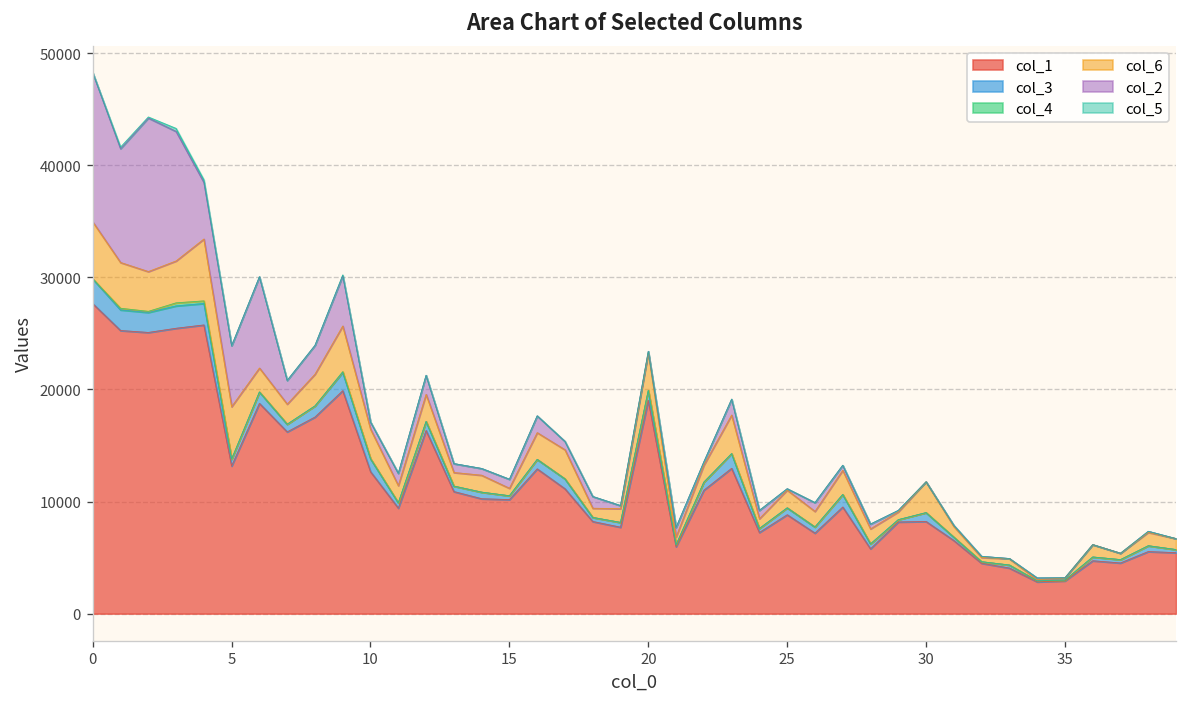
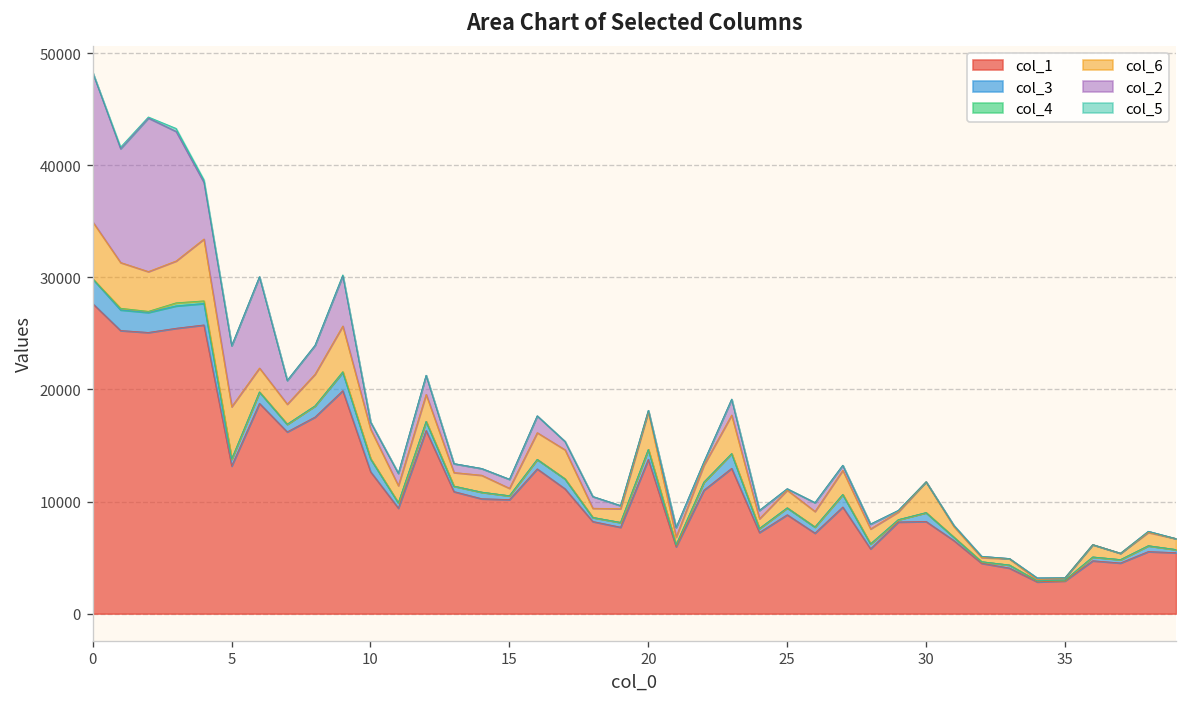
  {
    "col_1": {
      "0": 28000,
      "5": 13000,
      "10": 13000,
      "15": 10000,
-     "20": 19000,
+     "20": 14000,
      "25": 9000,
      "30": 8000
    },
    "col_6": {
      "0": 5000,
      "5": 5000,
      "10": 3000,
      "15": 1000
    }
  }
